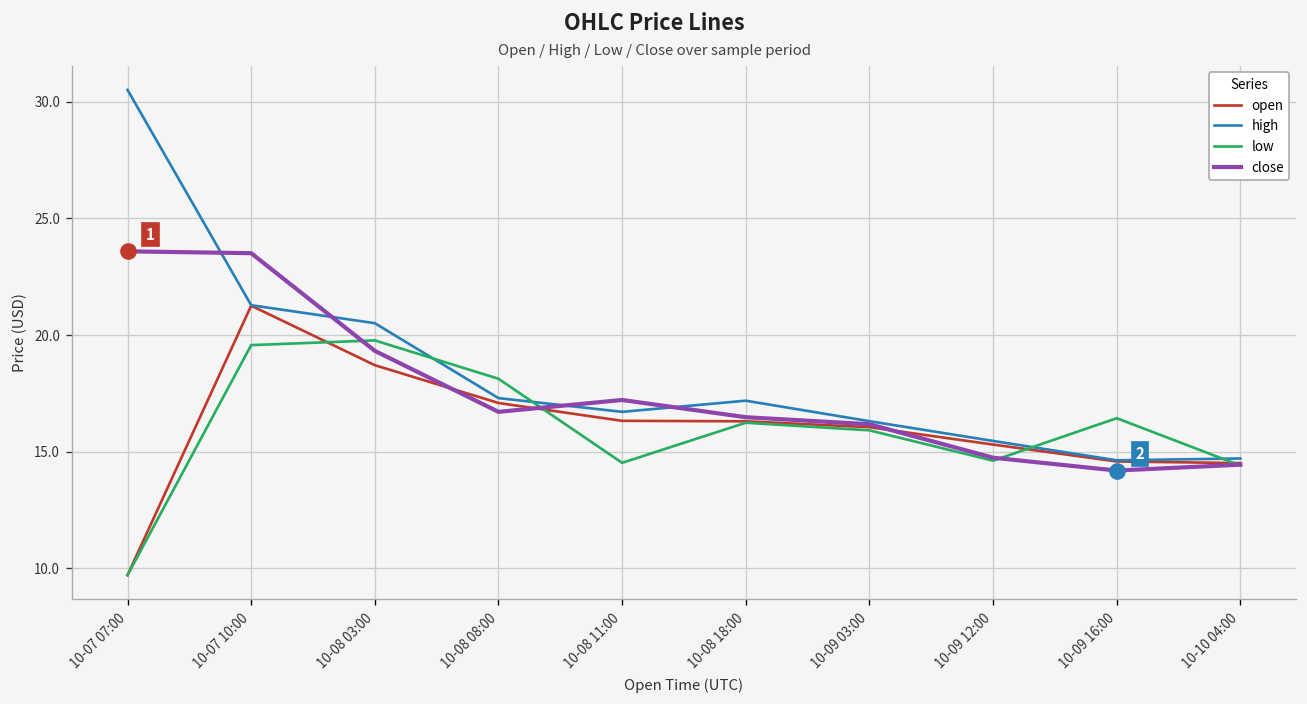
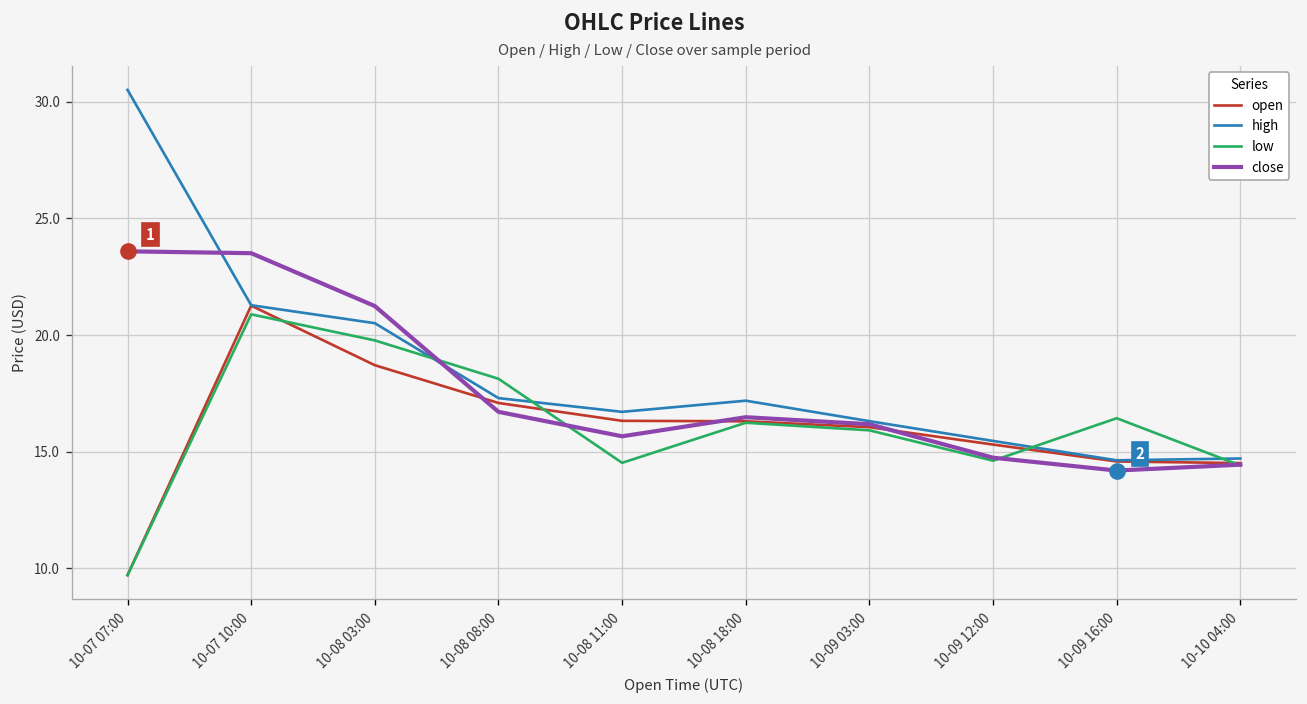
  {
    "low": {
-     "10-07 10:00": 19.6,
+     "10-07 10:00": 20.9,
      "10-08 03:00": 19.8,
      "10-08 08:00": 18.1,
      "10-08 11:00": 14.5,
      "10-09 03:00": 15.9,
      "10-09 16:00": 16.4
    },
    "close": {
      "10-07 10:00": 23.5,
-     "10-08 03:00": 19.3,
+     "10-08 03:00": 21.2,
      "10-08 08:00": 16.7,
-     "10-08 11:00": 17.2,
+     "10-08 11:00": 15.7,
      "10-08 18:00": 16.5
    }
  }
